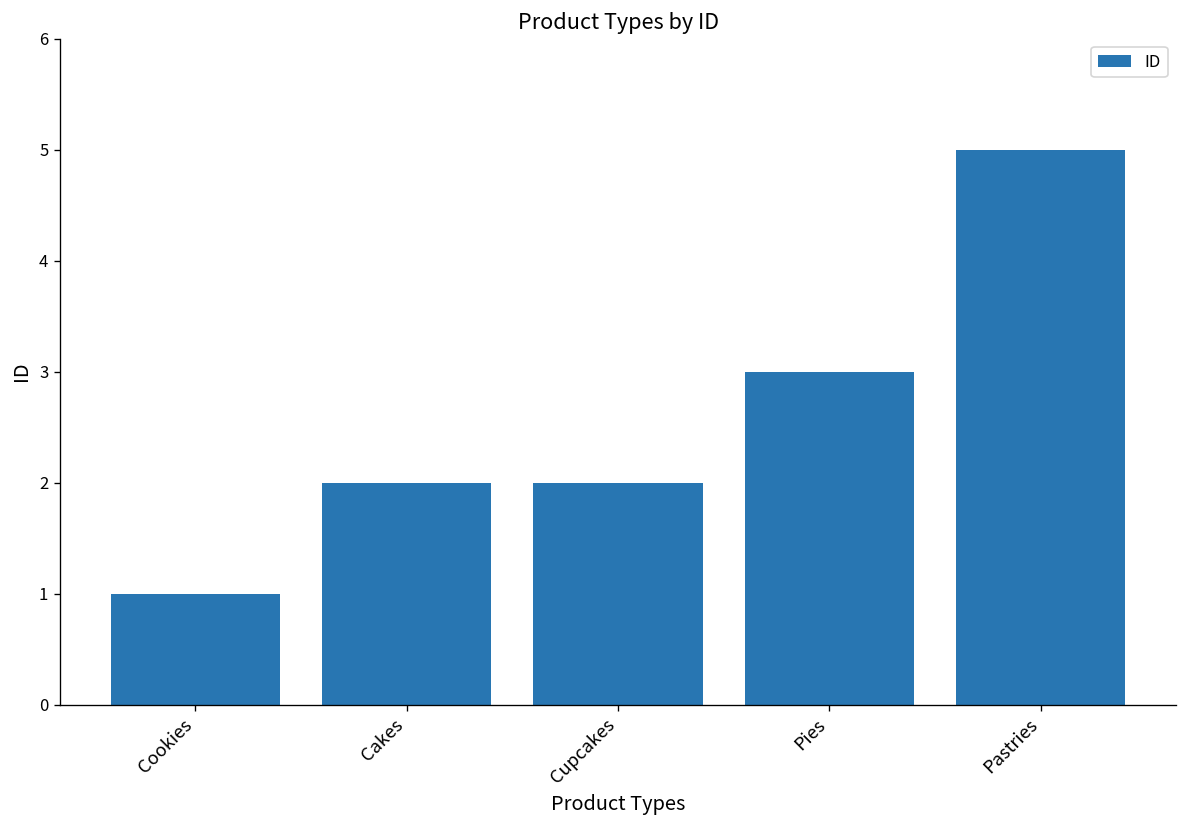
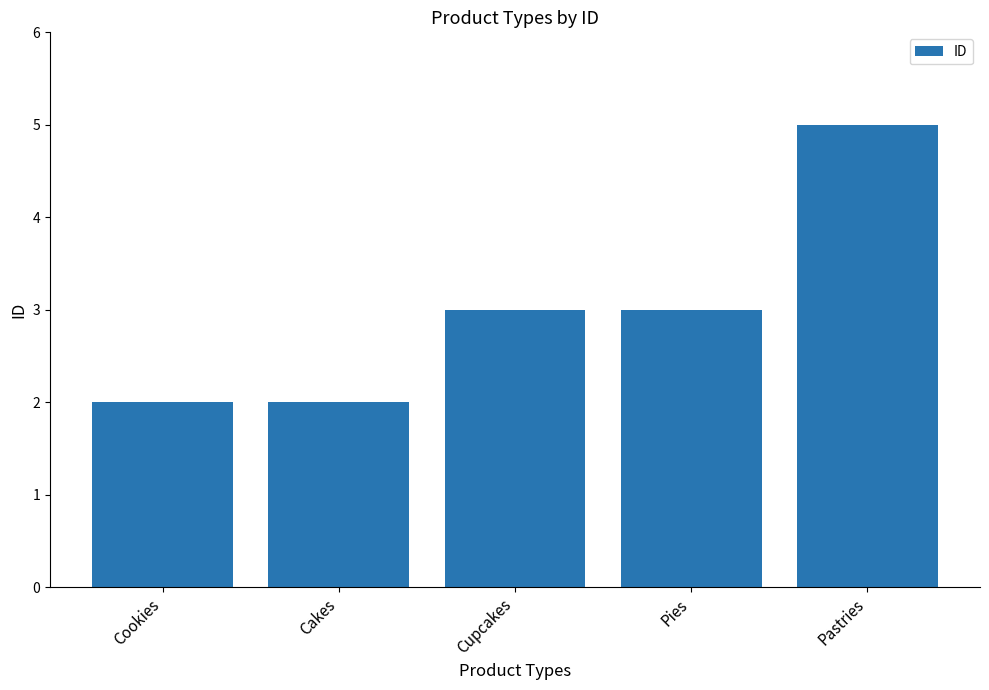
  {
-   "Cookies": 1,
+   "Cookies": 2,
    "Cakes": 2,
-   "Cupcakes": 2,
+   "Cupcakes": 3,
    "Pies": 3,
    "Pastries": 5
  }
